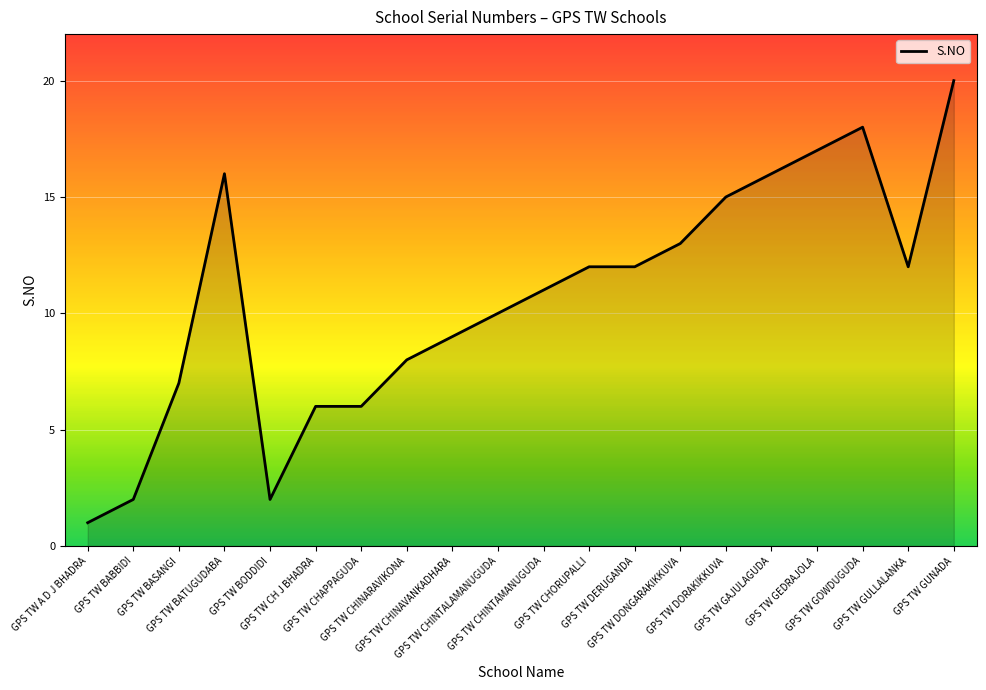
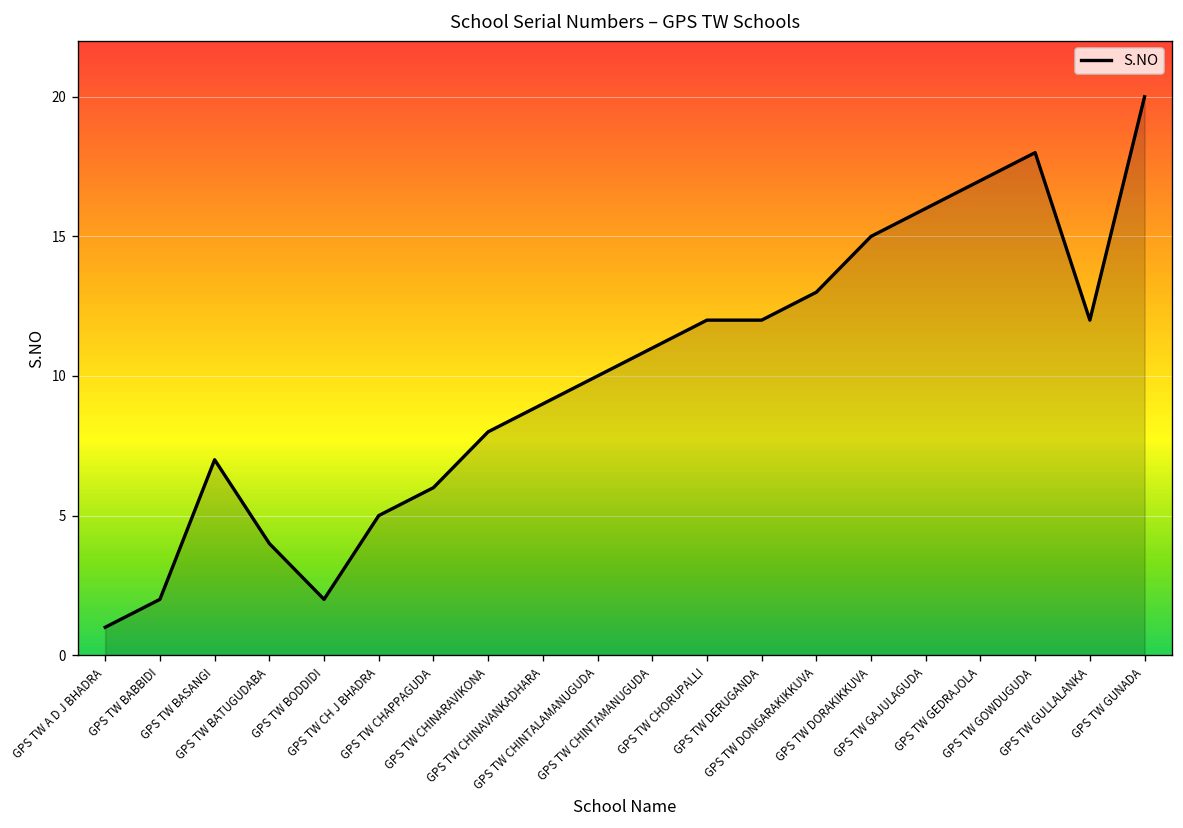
  {
    "GPS TW A D J BHADRA": 1,
    "GPS TW BABBIDI": 2,
    "GPS TW BASANGI": 7,
-   "GPS TW BATUGUDABA": 16,
+   "GPS TW BATUGUDABA": 4,
    "GPS TW BODDIDI": 2,
-   "GPS TW CH J BHADRA": 6,
+   "GPS TW CH J BHADRA": 5,
    "GPS TW CHAPPAGUDA": 6,
    "GPS TW CHINARAVIKONA": 8,
    "GPS TW CHINAVANKADHARA": 9,
    "GPS TW CHINTALAMANUGUDA": 10,
    "GPS TW CHINTAMANUGUDA": 11,
    "GPS TW CHORUPALLI": 12,
    "GPS TW DERUGANDA": 12,
    "GPS TW DONGARAKIKKUVA": 13,
    "GPS TW DORAKIKKUVA": 15,
    "GPS TW GAJULAGUDA": 16,
    "GPS TW GEDRAJOLA": 17,
    "GPS TW GOWDUGUDA": 18,
    "GPS TW GULLALANKA": 12,
    "GPS TW GUNADA": 20
  }
